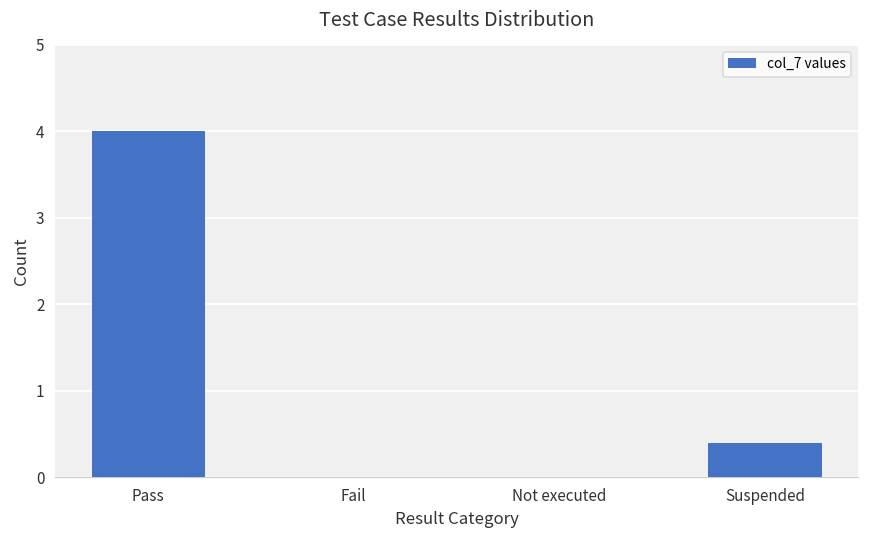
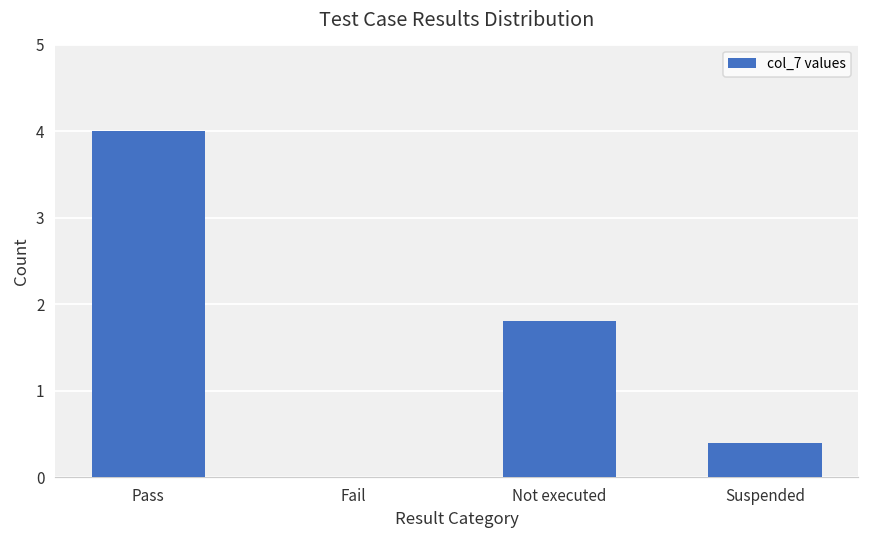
  {
    "Pass": 4.0,
    "Fail": 0.0,
-   "Not executed": 0.0,
+   "Not executed": 1.8,
    "Suspended": 0.4
  }
